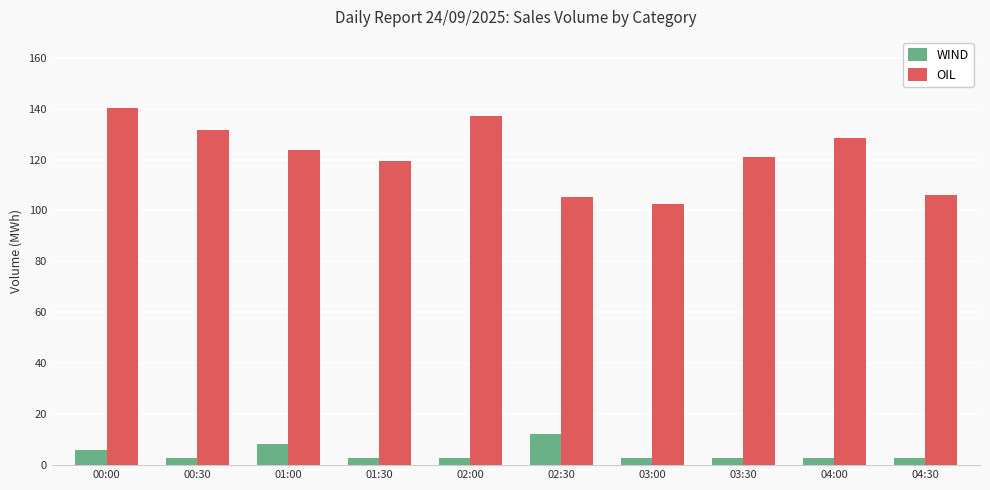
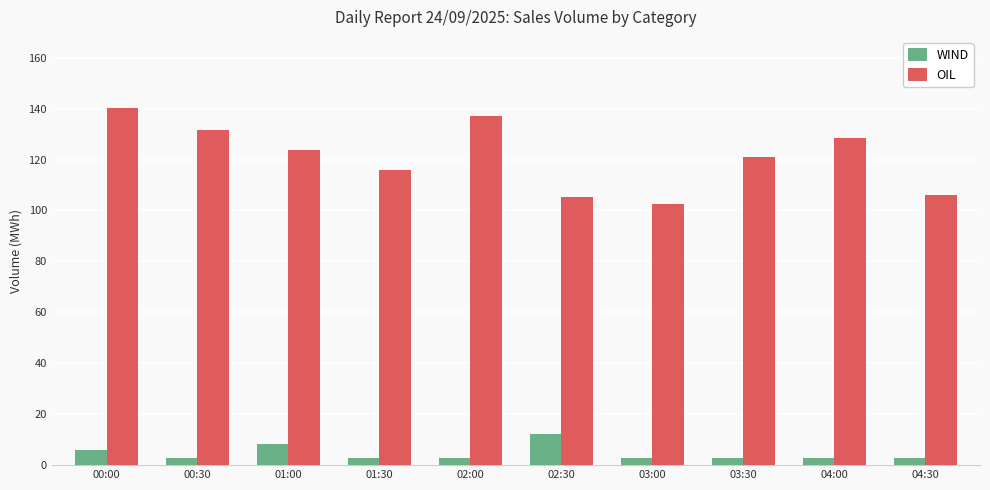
  {
    "WIND": {
      "00:00": 6,
      "00:30": 3,
      "01:00": 8,
      "01:30": 3,
      "02:00": 3,
      "02:30": 12,
      "03:00": 3,
      "03:30": 3,
      "04:00": 3,
      "04:30": 3
    },
    "OIL": {
      "00:00": 140,
      "00:30": 132,
      "01:00": 124,
-     "01:30": 119,
+     "01:30": 116,
      "02:00": 137,
      "02:30": 105,
      "03:00": 103,
      "03:30": 121,
      "04:00": 128,
      "04:30": 106
    }
  }
